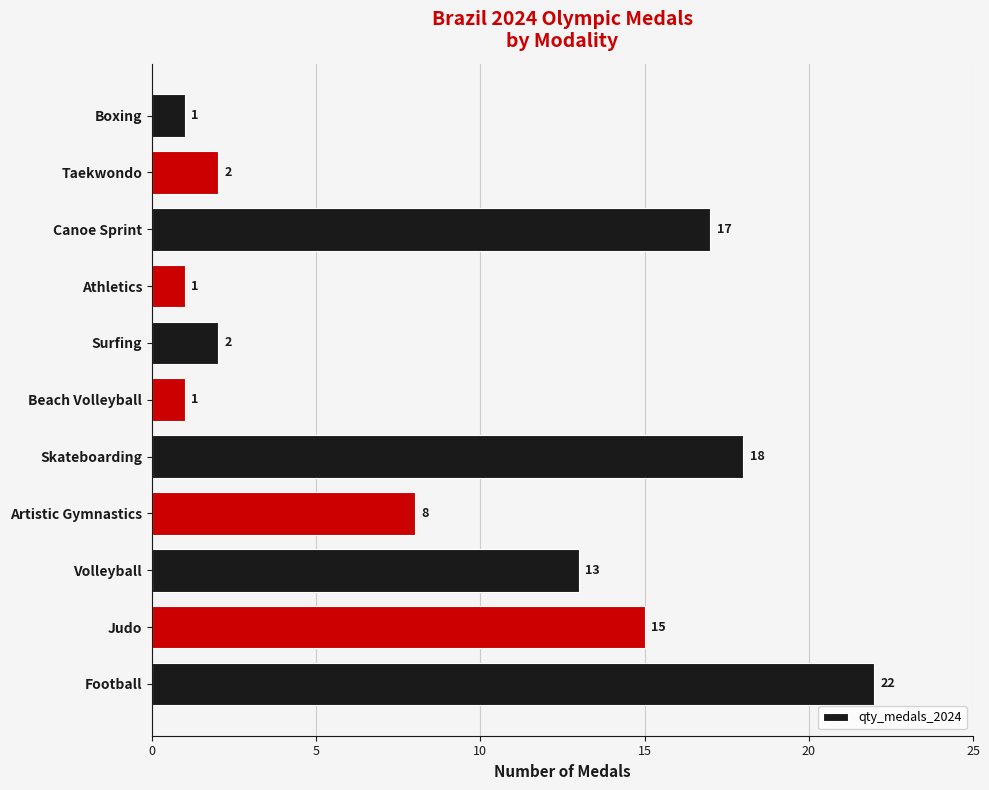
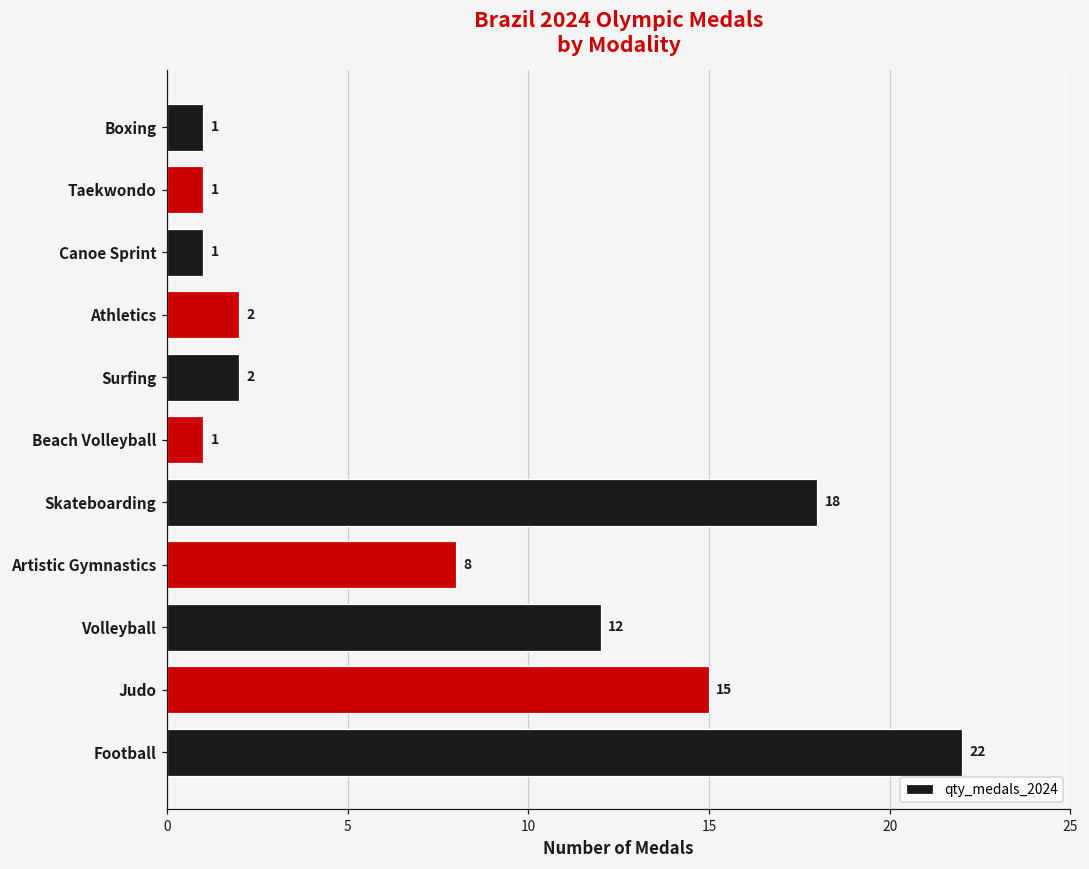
  {
    "Boxing": 1,
-   "Taekwondo": 2,
-   "Canoe Sprint": 17,
-   "Athletics": 1,
+   "Taekwondo": 1,
+   "Canoe Sprint": 1,
+   "Athletics": 2,
    "Surfing": 2,
    "Beach Volleyball": 1,
    "Skateboarding": 18,
    "Artistic Gymnastics": 8,
-   "Volleyball": 13,
+   "Volleyball": 12,
    "Judo": 15,
    "Football": 22
  }
